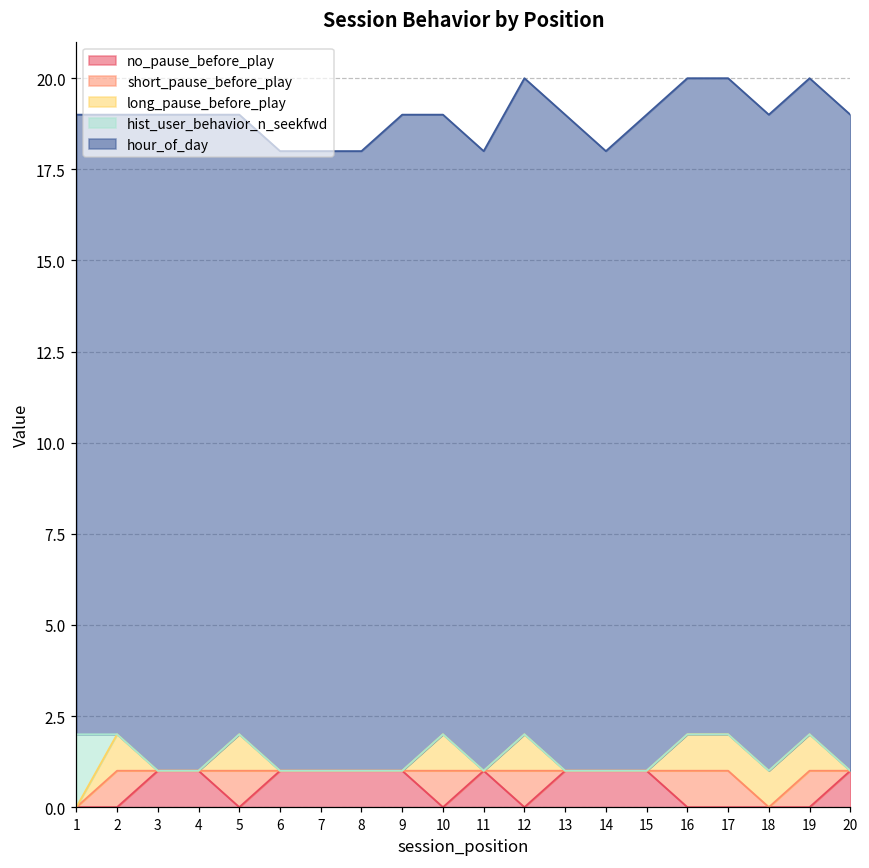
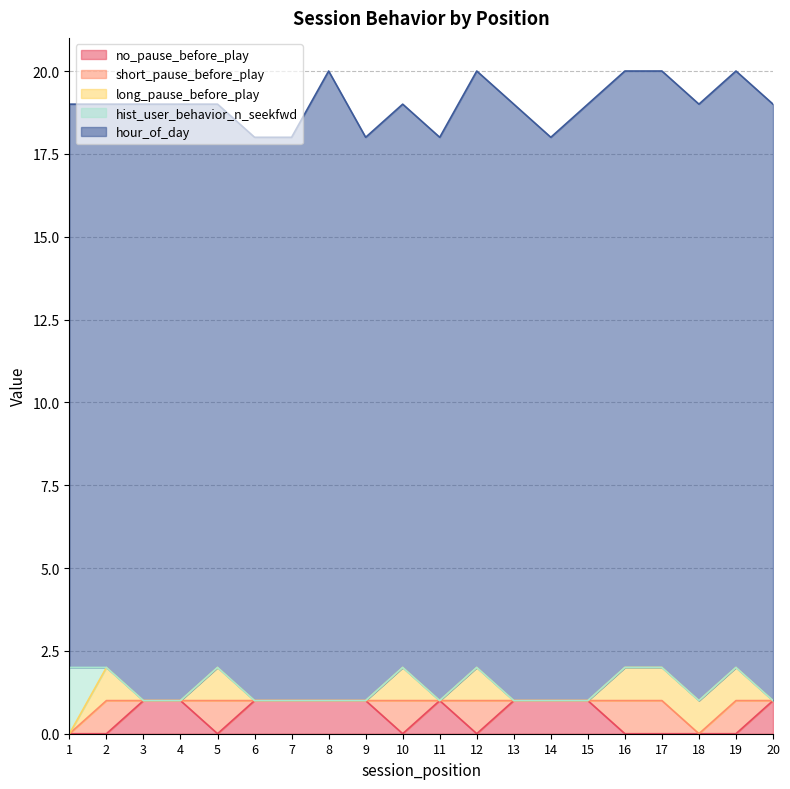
  {
    "hist_user_behavior_n_seekfwd": {
      "1": 2
    },
    "hour_of_day": {
      "1": 19,
-     "8": 17,
-     "9": 18,
+     "8": 19,
+     "9": 17,
      "10": 19,
      "11": 18,
      "12": 20,
      "13": 19,
      "14": 18,
      "15": 19,
      "16": 20,
      "17": 20,
      "18": 19,
      "19": 20,
      "20": 19
    }
  }
